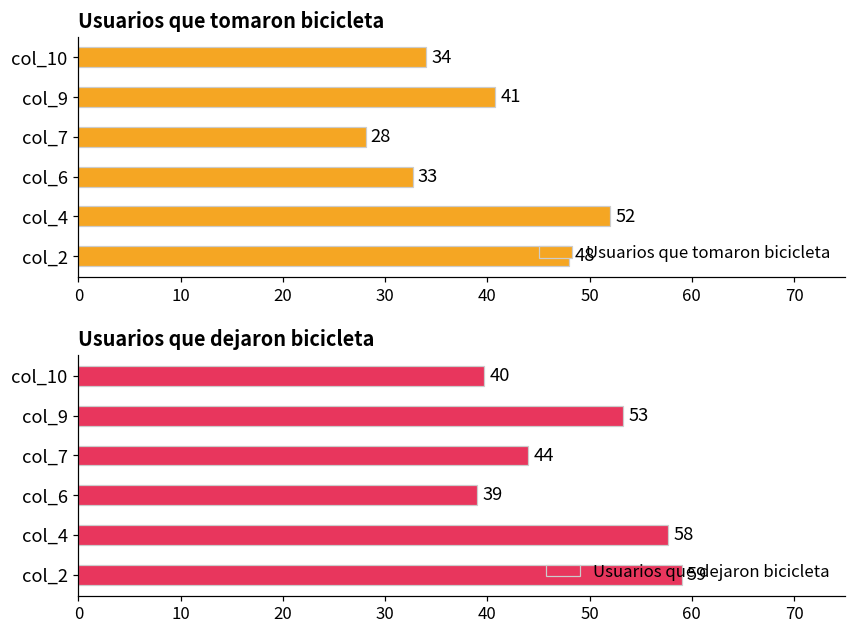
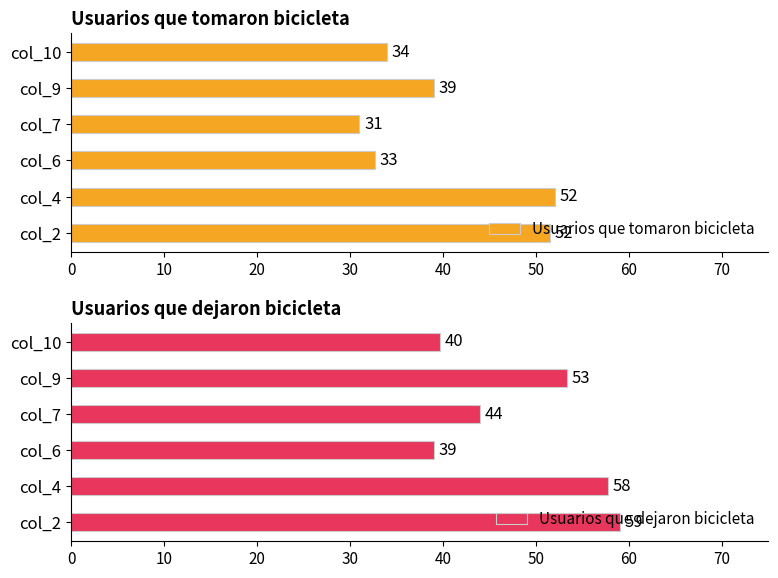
  {
    "Usuarios que tomaron bicicleta": {
      "col_10": 34,
-     "col_9": 41,
-     "col_7": 28,
+     "col_9": 39,
+     "col_7": 31,
      "col_6": 33,
      "col_4": 52,
-     "col_2": 48
+     "col_2": 52
    },
    "Usuarios que dejaron bicicleta": {
      "col_10": 40,
      "col_9": 53,
      "col_7": 44,
      "col_6": 39,
      "col_4": 58,
      "col_2": 59
    }
  }
